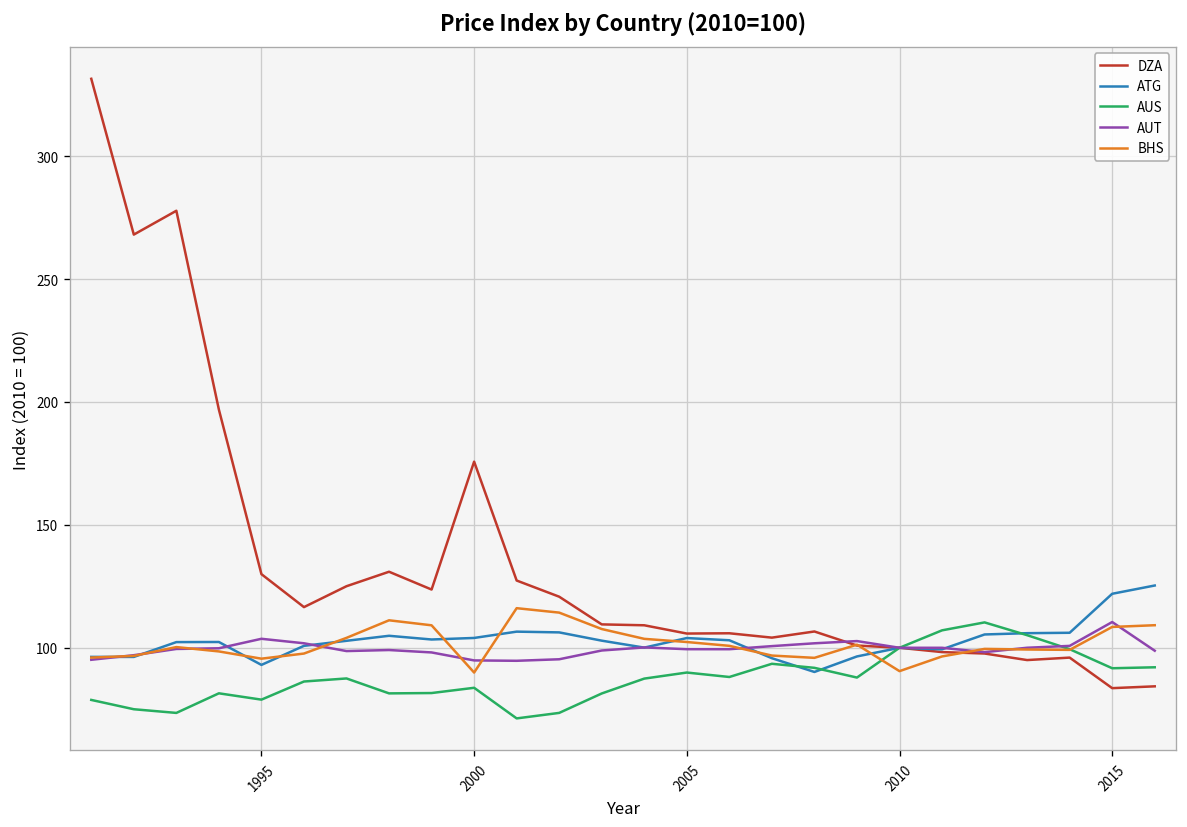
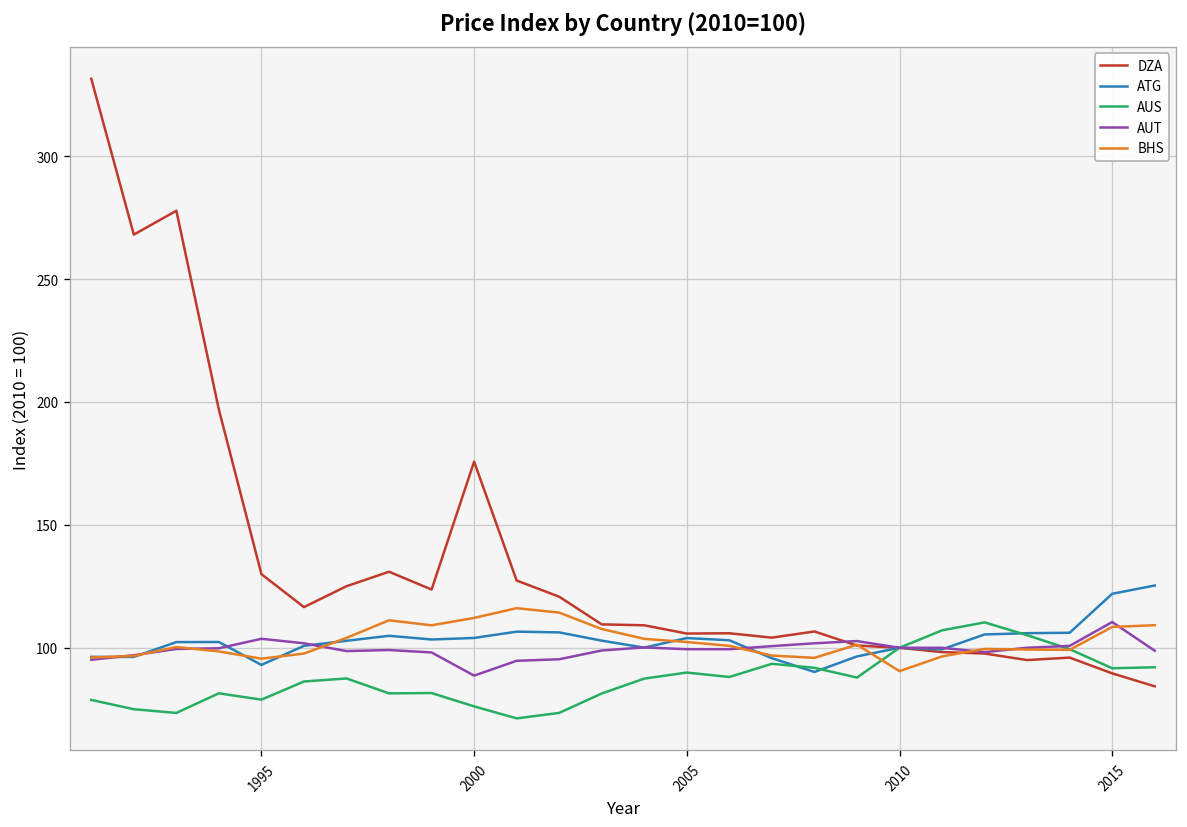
  {
    "DZA": {
      "1995": 130,
      "2000": 176,
      "2005": 106,
-     "2015": 84
+     "2015": 90
    },
    "ATG": {
      "1995": 93,
      "2000": 104,
      "2005": 104,
      "2015": 122
    },
    "AUS": {
      "1995": 79,
-     "2000": 84,
+     "2000": 76,
      "2005": 90,
      "2015": 92
    },
    "AUT": {
      "1995": 104,
-     "2000": 95,
+     "2000": 89,
      "2005": 99,
      "2015": 110
    },
    "BHS": {
      "1995": 96,
-     "2000": 90,
+     "2000": 112,
      "2005": 102,
      "2010": 91,
      "2015": 108
    }
  }
